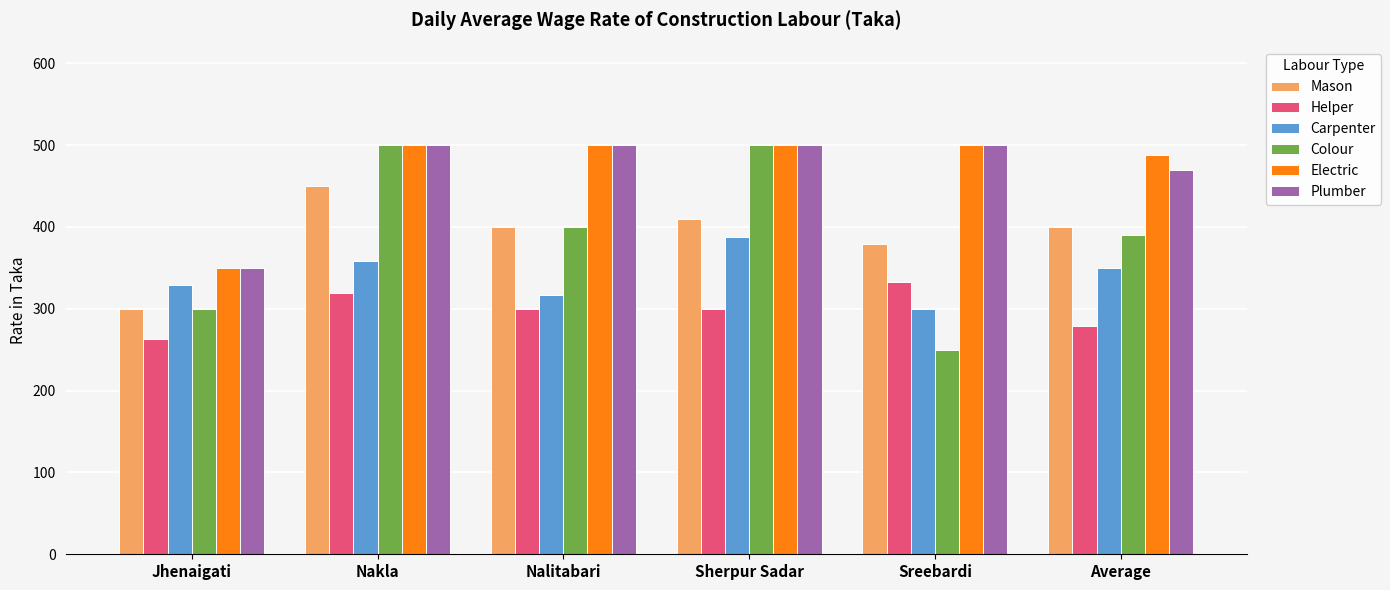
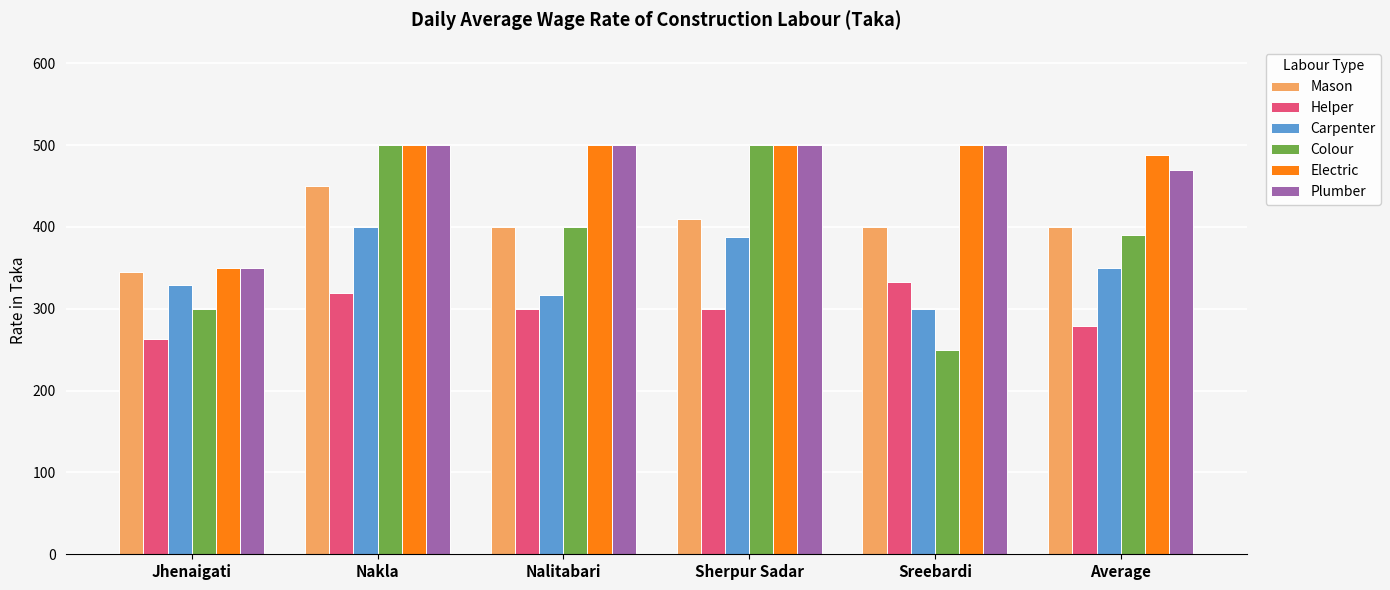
  {
    "Mason": {
-     "Jhenaigati": 300,
+     "Jhenaigati": 350,
      "Nakla": 450,
      "Nalitabari": 400,
      "Sherpur Sadar": 410,
-     "Sreebardi": 380,
+     "Sreebardi": 400,
      "Average": 400
    },
    "Helper": {
      "Jhenaigati": 260,
      "Nakla": 320,
      "Nalitabari": 300,
      "Sherpur Sadar": 300,
      "Sreebardi": 330,
      "Average": 280
    },
    "Carpenter": {
      "Jhenaigati": 330,
-     "Nakla": 360,
+     "Nakla": 400,
      "Nalitabari": 320,
      "Sherpur Sadar": 390,
      "Sreebardi": 300,
      "Average": 350
    },
    "Colour": {
      "Jhenaigati": 300,
      "Nakla": 500,
      "Nalitabari": 400,
      "Sherpur Sadar": 500,
      "Sreebardi": 250,
      "Average": 390
    },
    "Electric": {
      "Jhenaigati": 350,
      "Nakla": 500,
      "Nalitabari": 500,
      "Sherpur Sadar": 500,
      "Sreebardi": 500,
      "Average": 490
    },
    "Plumber": {
      "Jhenaigati": 350,
      "Nakla": 500,
      "Nalitabari": 500,
      "Sherpur Sadar": 500,
      "Sreebardi": 500,
      "Average": 470
    }
  }
